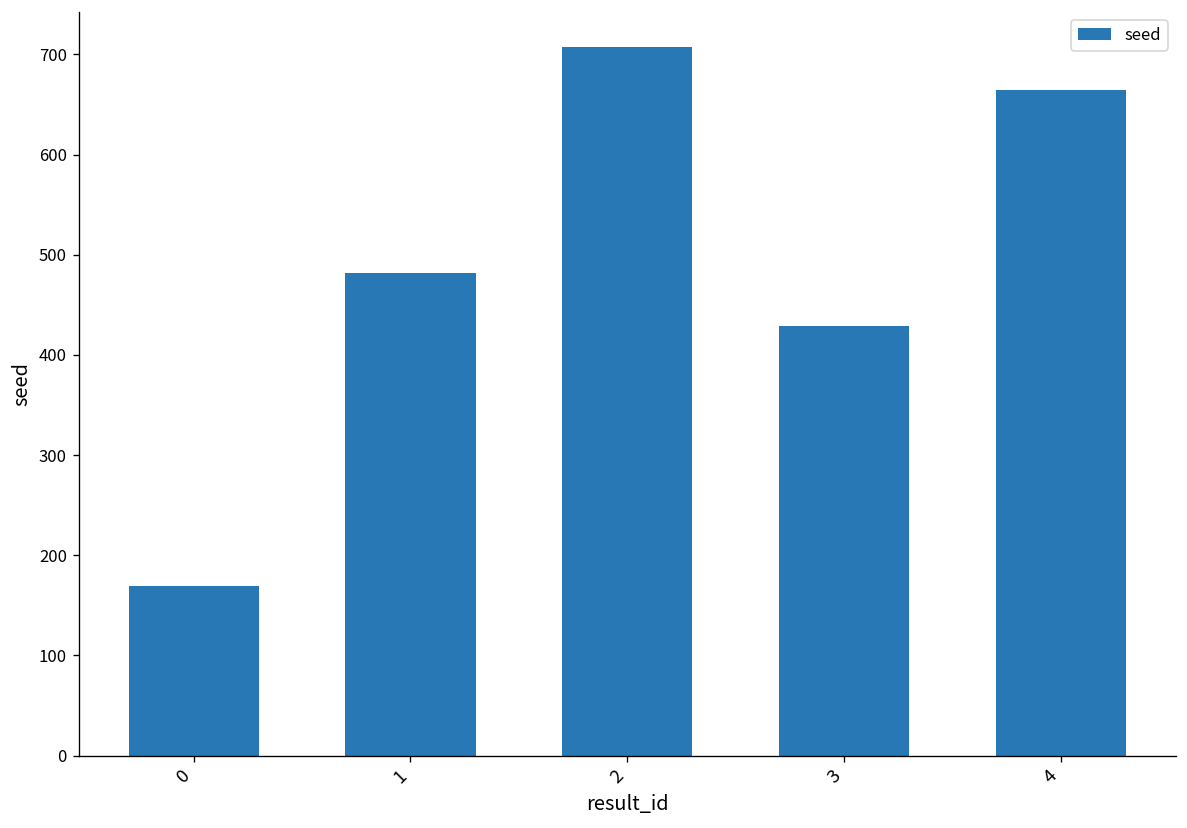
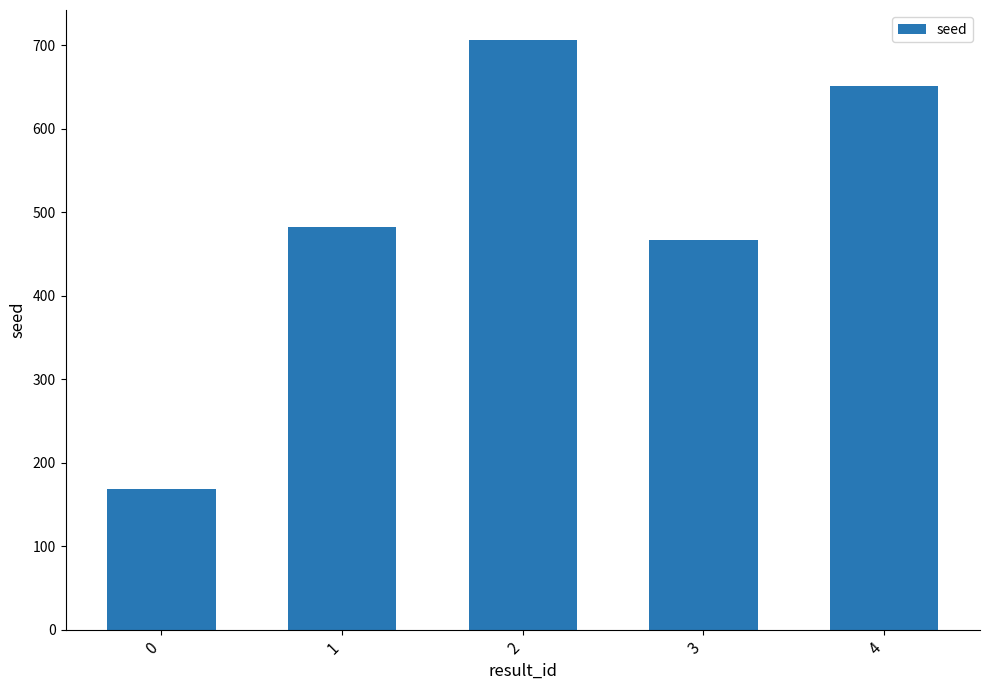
  {
    "0": 170,
    "1": 480,
    "2": 710,
-   "3": 430,
-   "4": 660
+   "3": 470,
+   "4": 650
  }
